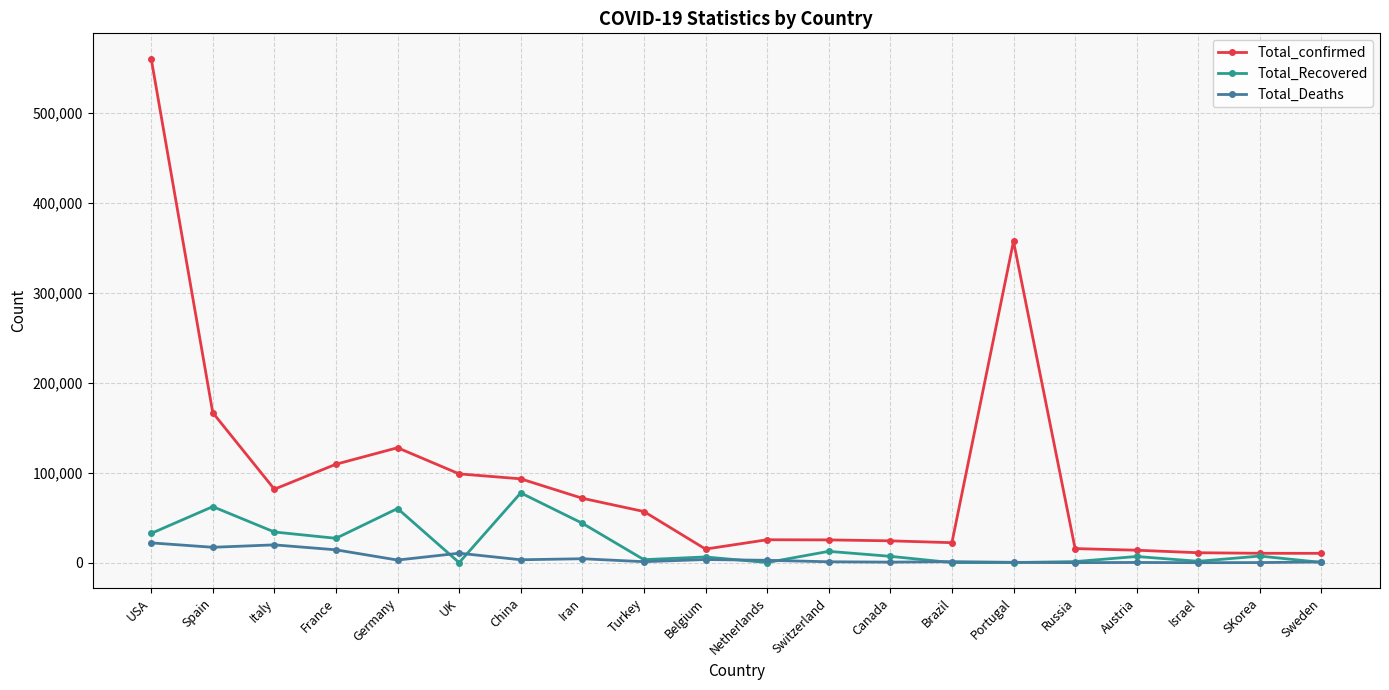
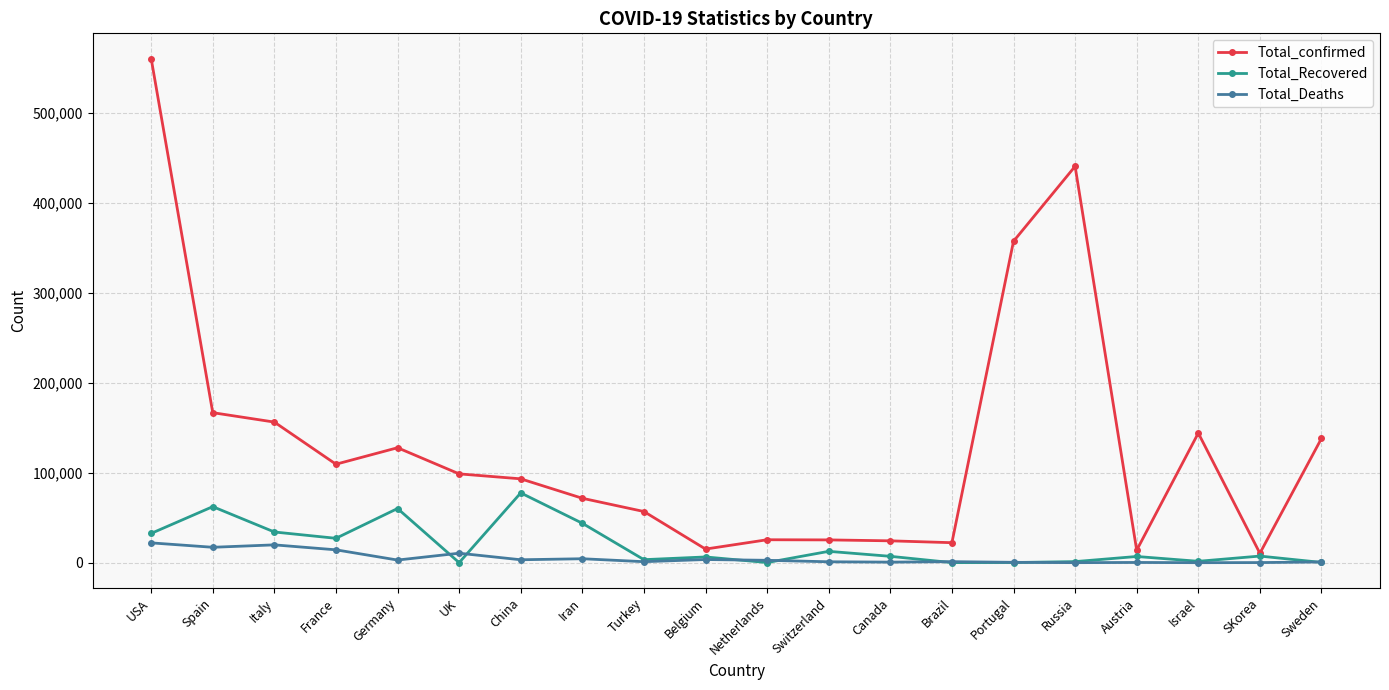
  {
    "Total_confirmed": {
      "USA": "560,000",
      "Spain": "170,000",
-     "Italy": "80,000",
+     "Italy": "160,000",
      "France": "110,000",
      "Germany": "130,000",
      "UK": "100,000",
      "China": "90,000",
      "Iran": "70,000",
      "Turkey": "60,000",
      "Belgium": "20,000",
      "Netherlands": "30,000",
      "Switzerland": "30,000",
      "Canada": "20,000",
      "Brazil": "20,000",
      "Portugal": "360,000",
-     "Russia": "20,000",
+     "Russia": "440,000",
      "Austria": "10,000",
-     "Israel": "10,000",
+     "Israel": "140,000",
      "SKorea": "10,000",
-     "Sweden": "10,000"
+     "Sweden": "140,000"
    }
  }
